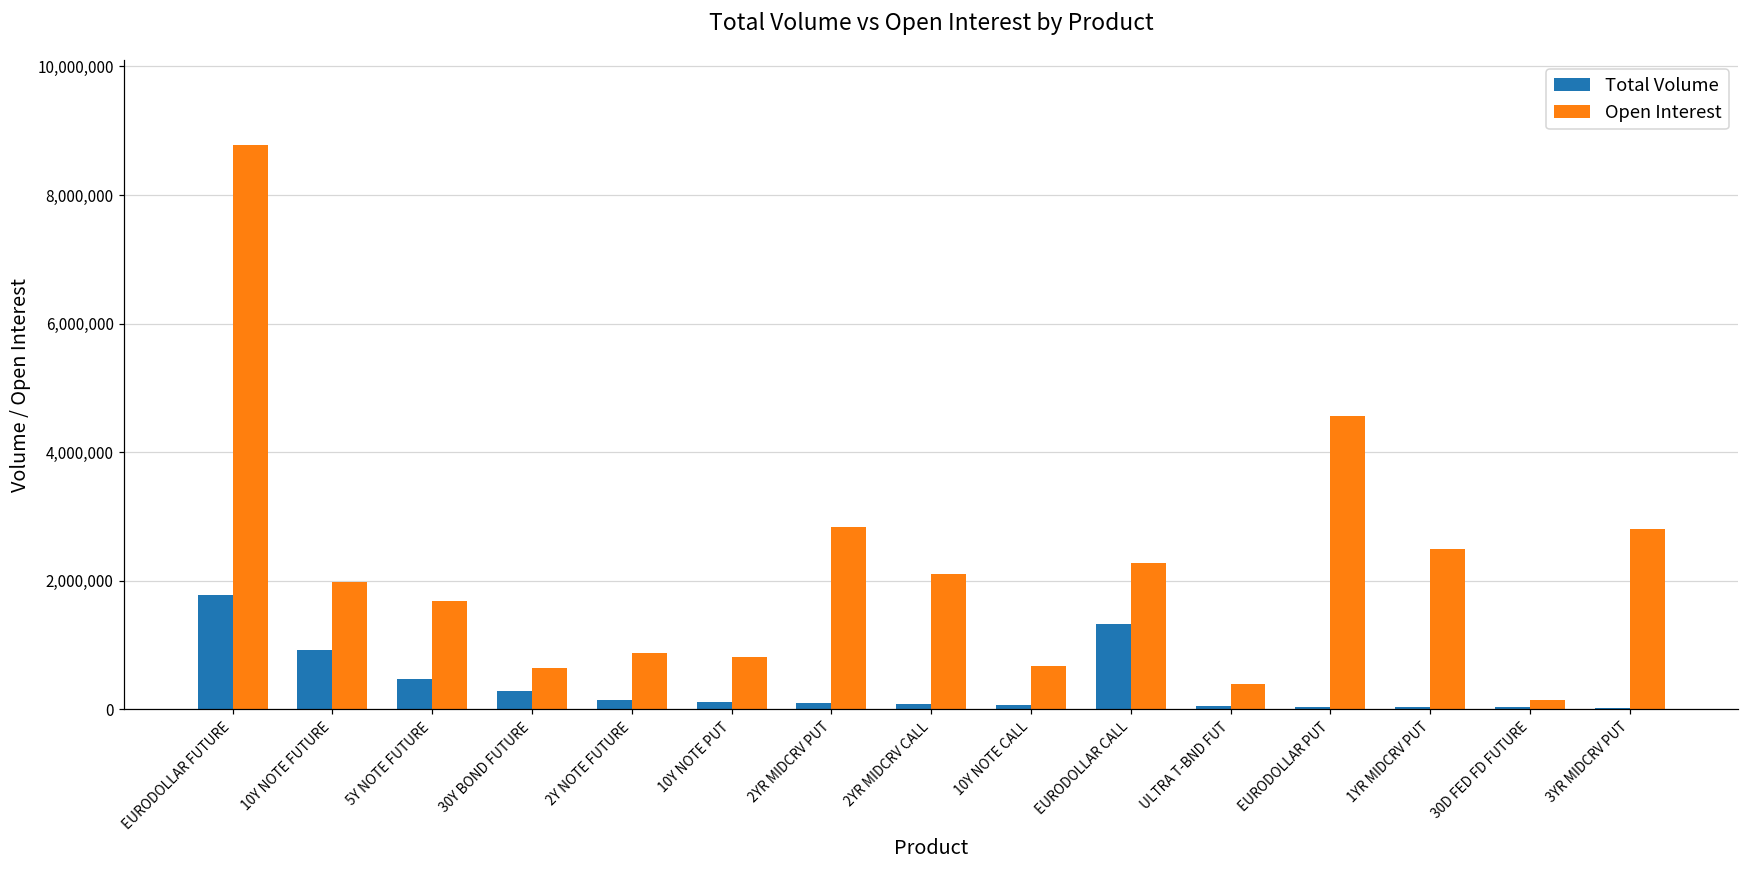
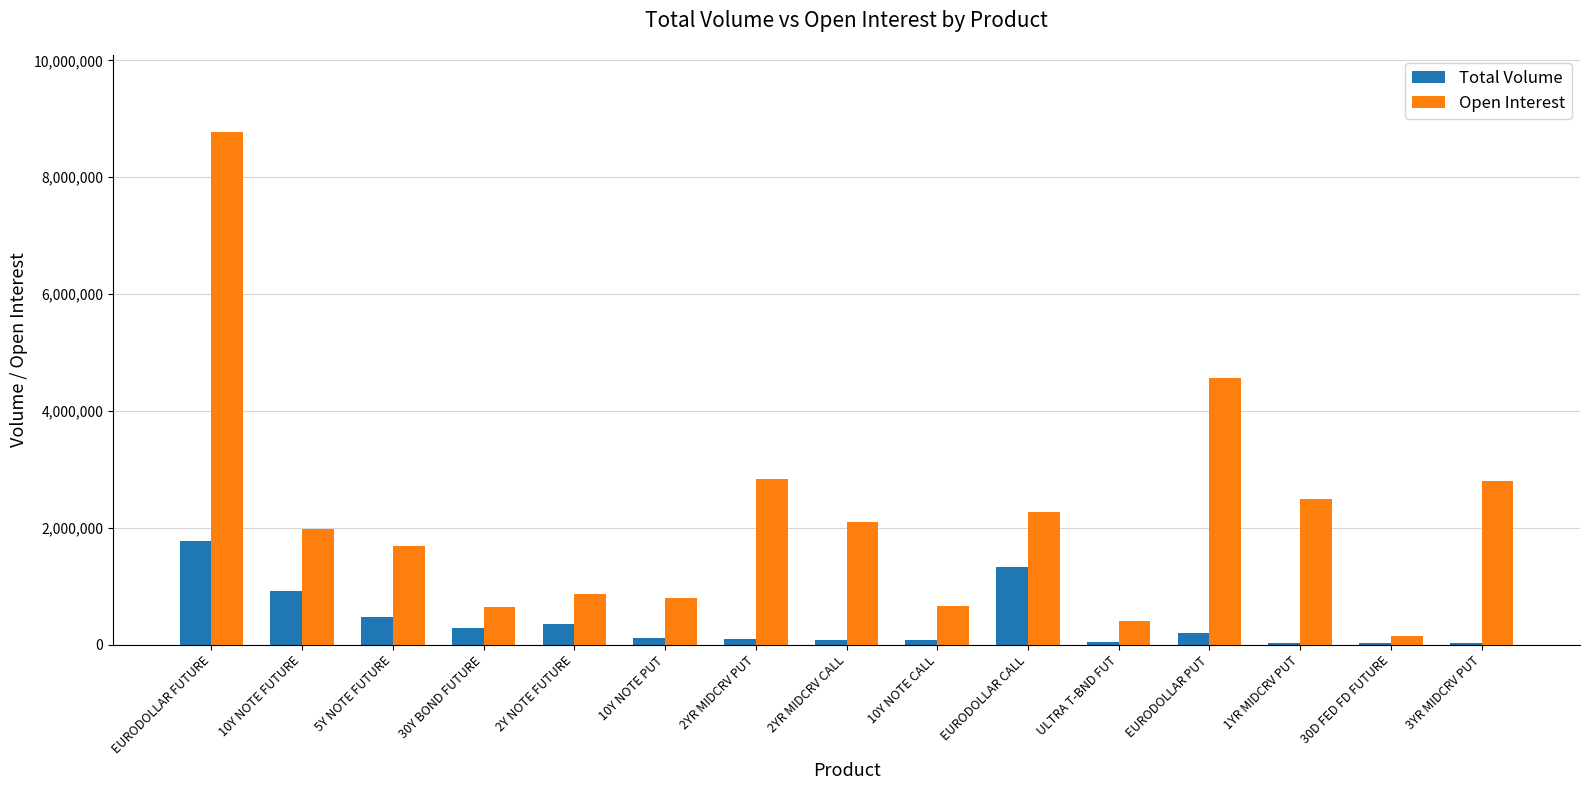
  {
    "Total Volume": {
      "EURODOLLAR FUTURE": "1,800,000",
      "10Y NOTE FUTURE": "900,000",
      "5Y NOTE FUTURE": "500,000",
      "30Y BOND FUTURE": "300,000",
-     "2Y NOTE FUTURE": "200,000",
+     "2Y NOTE FUTURE": "400,000",
      "10Y NOTE PUT": "100,000",
      "2YR MIDCRV PUT": "100,000",
      "2YR MIDCRV CALL": "100,000",
      "10Y NOTE CALL": "100,000",
      "EURODOLLAR CALL": "1,300,000",
      "ULTRA T-BND FUT": "100,000",
-     "EURODOLLAR PUT": "0"
+     "EURODOLLAR PUT": "200,000"
    },
    "Open Interest": {
      "EURODOLLAR FUTURE": "8,800,000",
      "10Y NOTE FUTURE": "2,000,000",
      "5Y NOTE FUTURE": "1,700,000",
      "30Y BOND FUTURE": "600,000",
      "2Y NOTE FUTURE": "900,000",
      "10Y NOTE PUT": "800,000",
      "2YR MIDCRV PUT": "2,800,000",
      "2YR MIDCRV CALL": "2,100,000",
      "10Y NOTE CALL": "700,000",
      "EURODOLLAR CALL": "2,300,000",
      "ULTRA T-BND FUT": "400,000",
      "EURODOLLAR PUT": "4,600,000",
      "1YR MIDCRV PUT": "2,500,000",
      "30D FED FD FUTURE": "200,000",
      "3YR MIDCRV PUT": "2,800,000"
    }
  }
